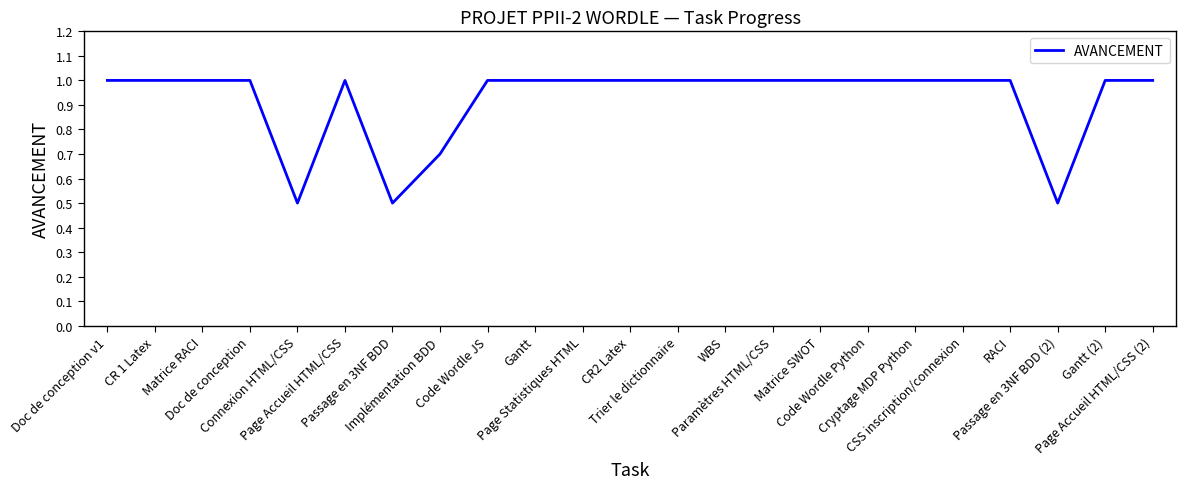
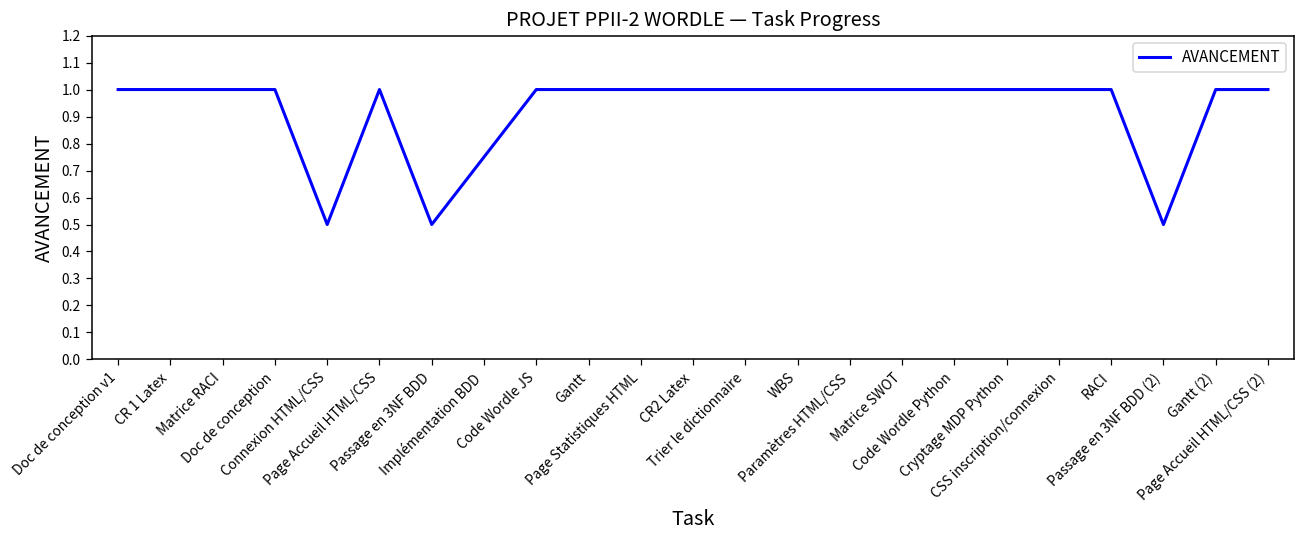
  {
    "Doc de conception v1": 1.00,
    "CR 1 Latex": 1.00,
    "Matrice RACI": 1.00,
    "Doc de conception": 1.00,
    "Connexion HTML/CSS": 0.50,
    "Page Accueil HTML/CSS": 1.00,
    "Passage en 3NF BDD": 0.50,
-   "Implémentation BDD": 0.70,
+   "Implémentation BDD": 0.75,
    "Code Wordle JS": 1.00,
    "Gantt": 1.00,
    "Page Statistiques HTML": 1.00,
    "CR2 Latex": 1.00,
    "Trier le dictionnaire": 1.00,
    "WBS": 1.00,
    "Paramètres HTML/CSS": 1.00,
    "Matrice SWOT": 1.00,
    "Code Wordle Python": 1.00,
    "Cryptage MDP Python": 1.00,
    "CSS inscription/connexion": 1.00,
    "RACI": 1.00,
    "Passage en 3NF BDD (2)": 0.50,
    "Gantt (2)": 1.00,
    "Page Accueil HTML/CSS (2)": 1.00
  }
